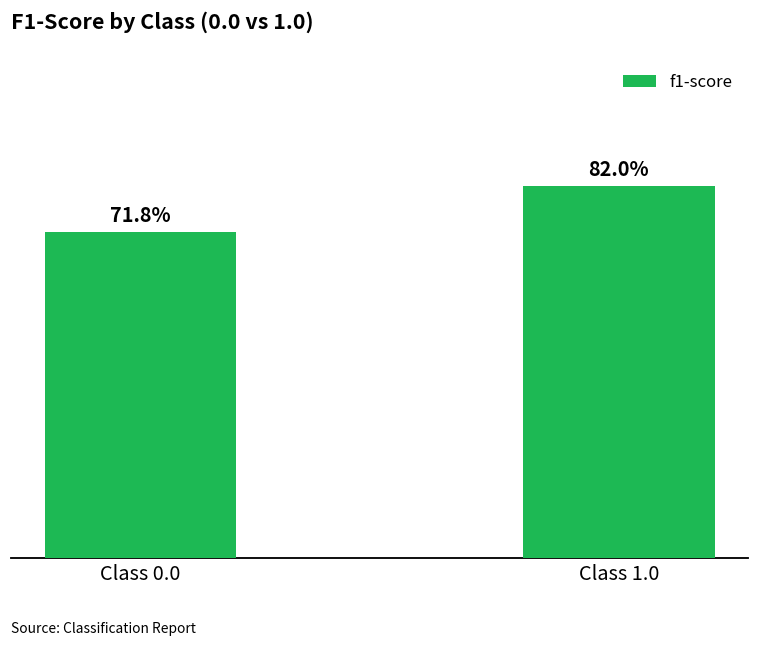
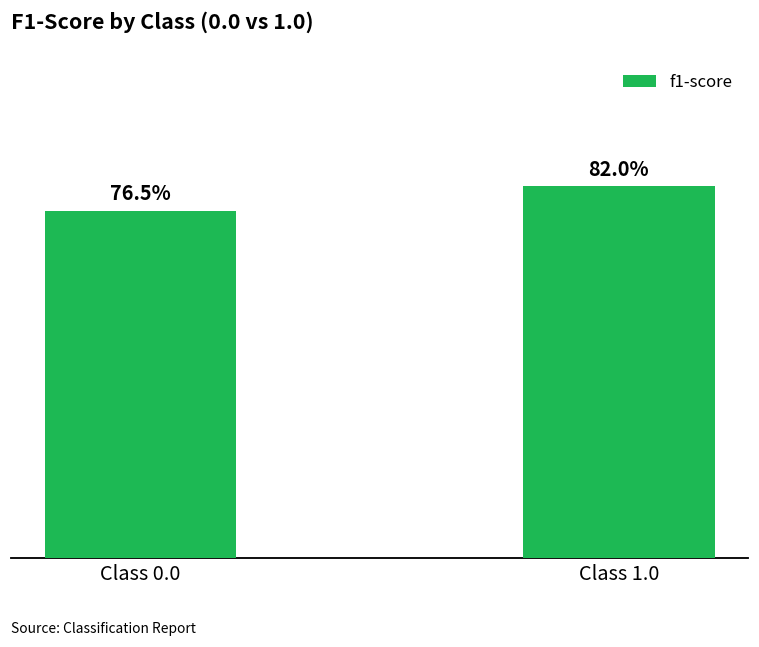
  {
-   "Class 0.0": "71.8%",
+   "Class 0.0": "76.5%",
    "Class 1.0": "82.0%"
  }
